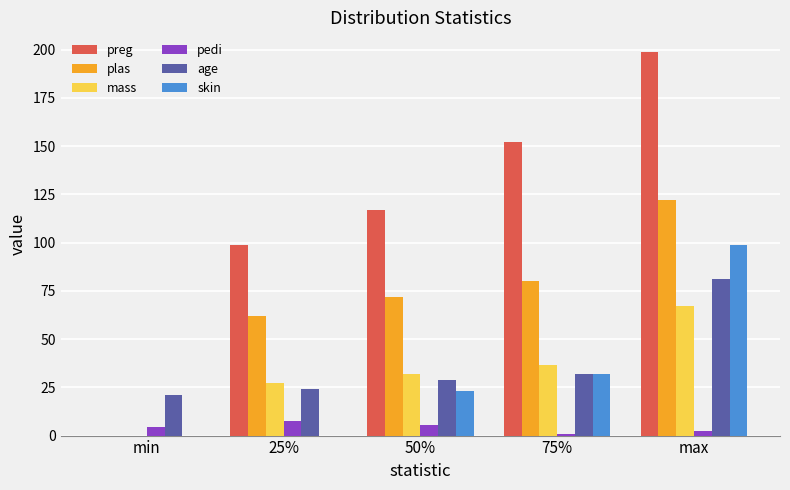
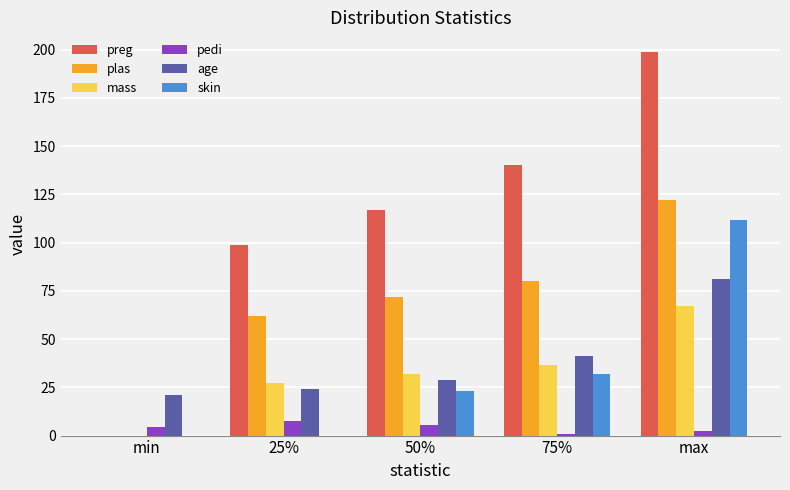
  {
    "preg": {
      "min": 0,
      "25%": 99,
      "50%": 117,
-     "75%": 152,
+     "75%": 140,
      "max": 199
    },
    "pedi": {
      "min": 4,
      "25%": 7,
      "50%": 5,
      "max": 2
    },
    "age": {
      "min": 21,
      "25%": 24,
      "50%": 29,
-     "75%": 32,
+     "75%": 41,
      "max": 81
    },
    "skin": {
      "min": 0,
      "25%": 0,
      "50%": 23,
      "75%": 32,
-     "max": 99
+     "max": 112
    }
  }
